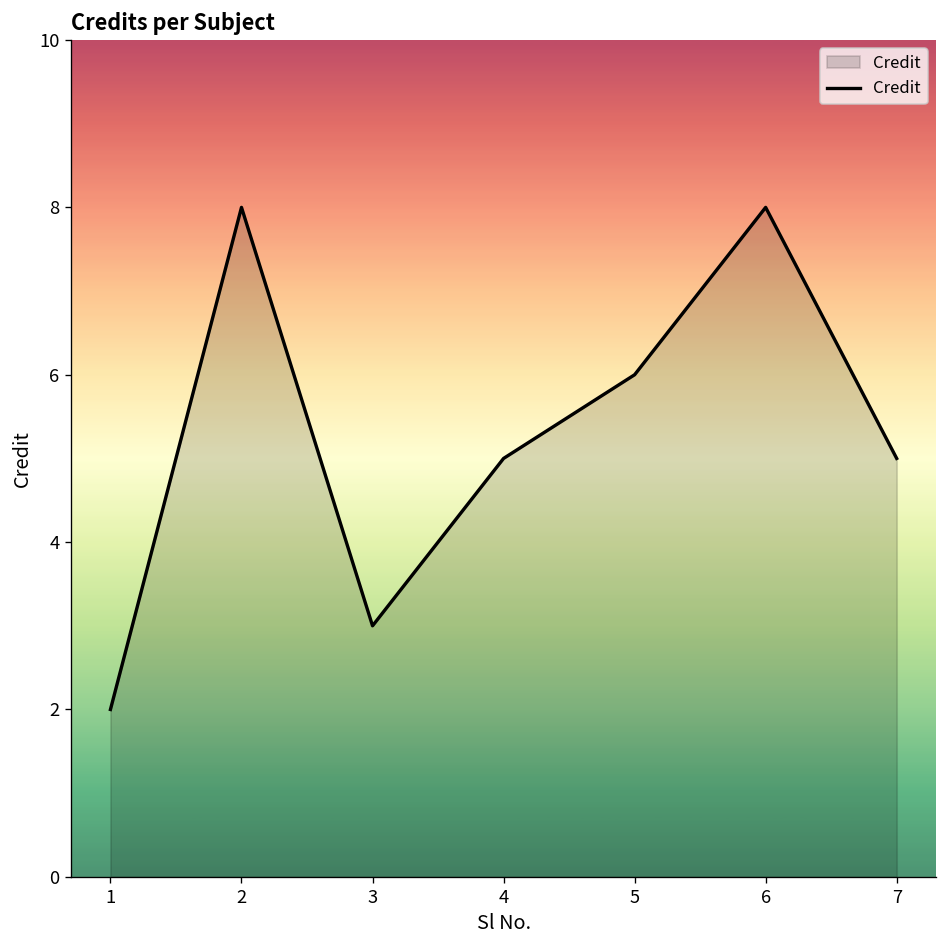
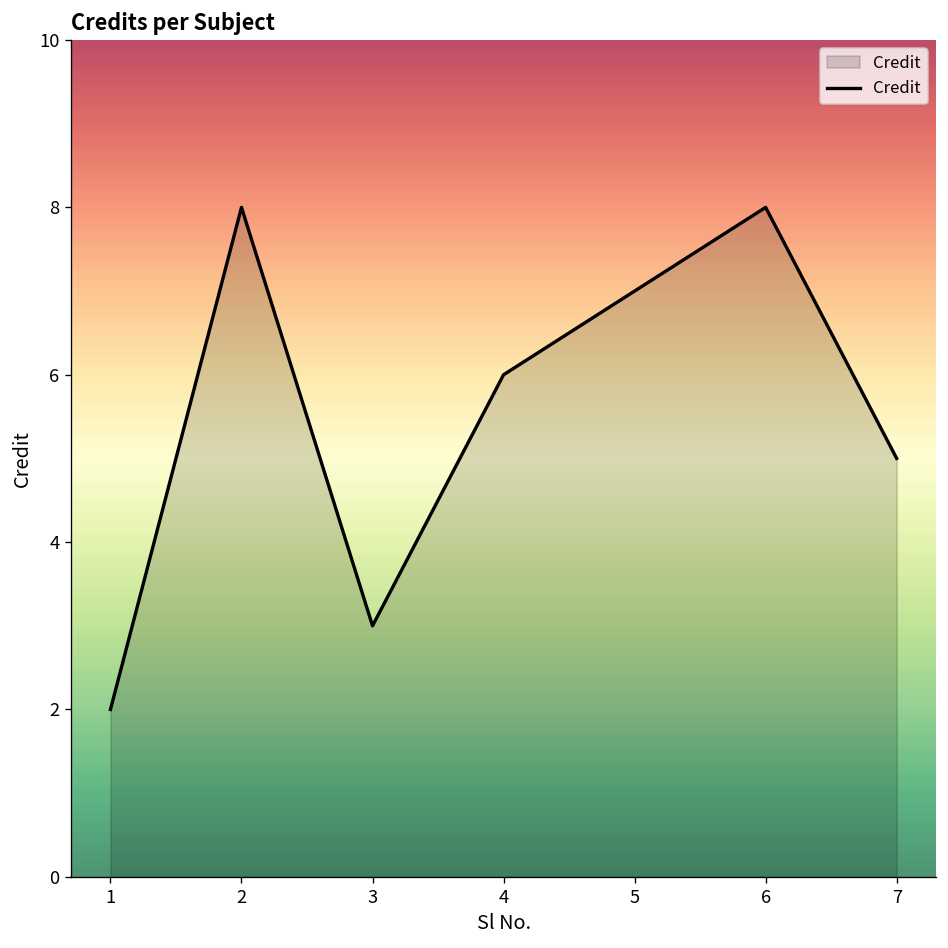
  {
    "1": 2,
    "2": 8,
    "3": 3,
-   "4": 5,
-   "5": 6,
+   "4": 6,
+   "5": 7,
    "6": 8,
    "7": 5
  }
